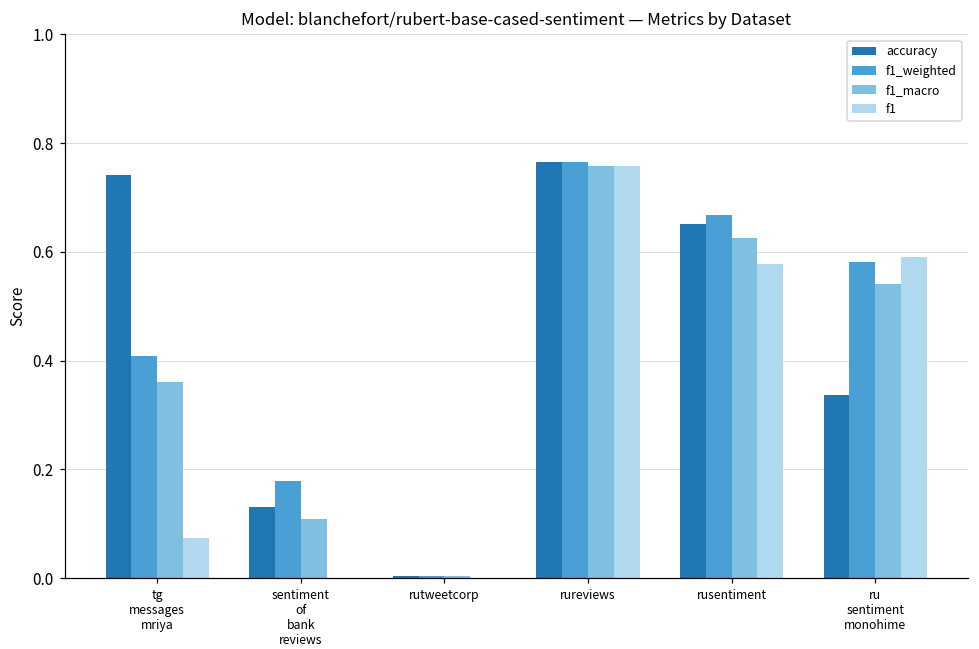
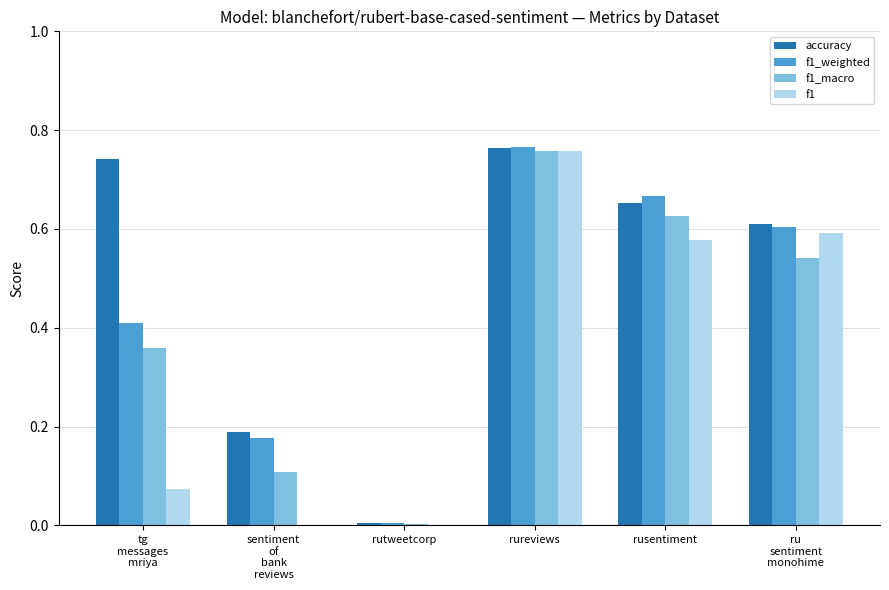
  {
    "accuracy": {
      "tg messages mriya": 0.74,
-     "sentiment of bank reviews": 0.13,
+     "sentiment of bank reviews": 0.19,
      "rureviews": 0.76,
      "rusentiment": 0.65,
-     "ru sentiment monohime": 0.34
+     "ru sentiment monohime": 0.61
    },
    "f1_weighted": {
      "tg messages mriya": 0.41,
      "sentiment of bank reviews": 0.18,
      "rureviews": 0.77,
      "rusentiment": 0.67,
-     "ru sentiment monohime": 0.58
+     "ru sentiment monohime": 0.60
    }
  }
